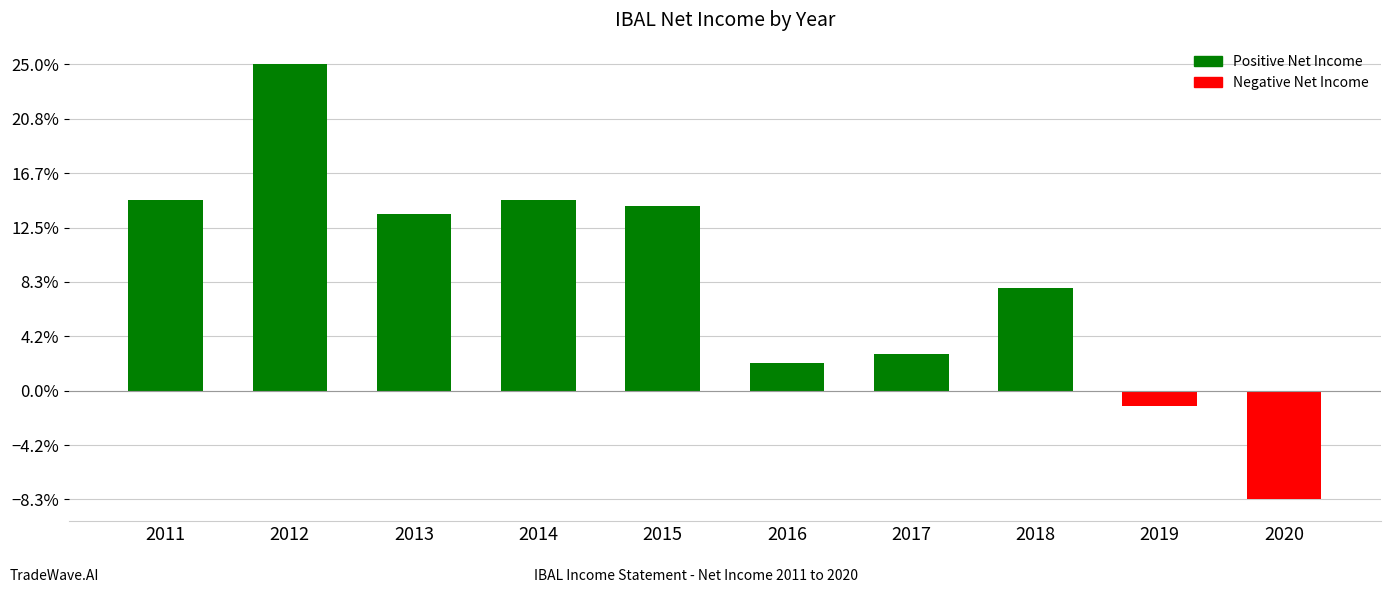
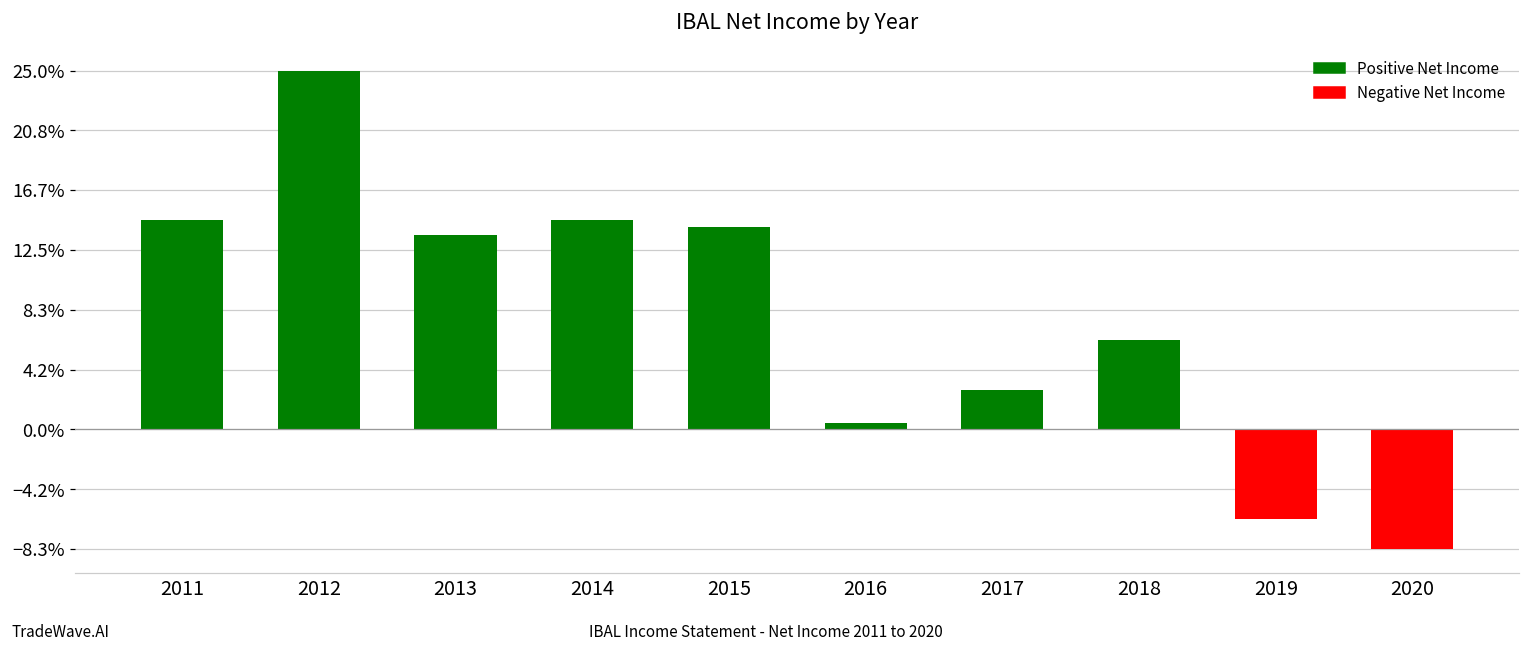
  {
    "2011": "14.6%",
    "2012": "25.0%",
    "2013": "13.5%",
    "2014": "14.6%",
    "2015": "14.1%",
-   "2016": "2.1%",
+   "2016": "0.4%",
    "2017": "2.8%",
-   "2018": "7.8%",
-   "2019": "-1.1%",
+   "2018": "6.3%",
+   "2019": "-6.3%",
    "2020": "-8.3%"
  }
